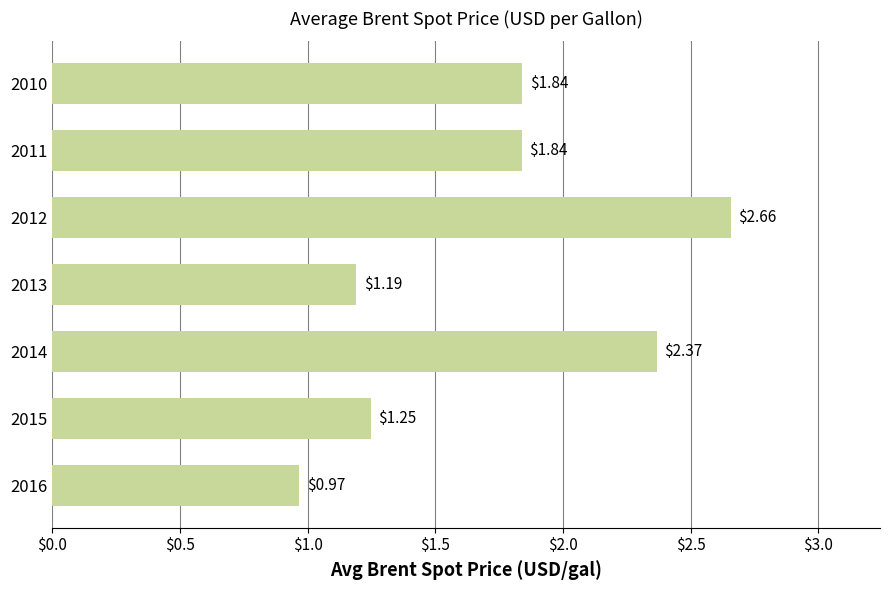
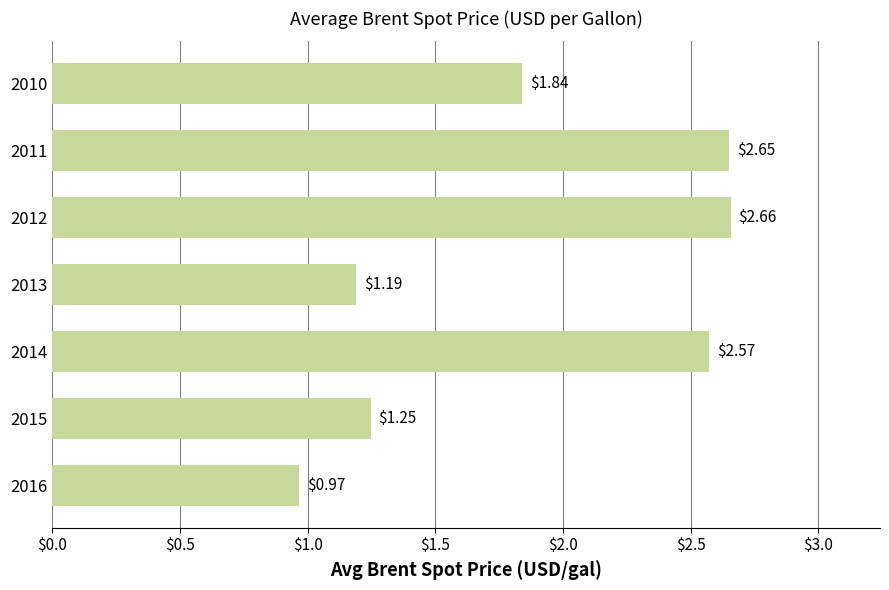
  {
    "2010": "$1.84",
-   "2011": "$1.84",
+   "2011": "$2.65",
    "2012": "$2.66",
    "2013": "$1.19",
-   "2014": "$2.37",
+   "2014": "$2.57",
    "2015": "$1.25",
    "2016": "$0.97"
  }
